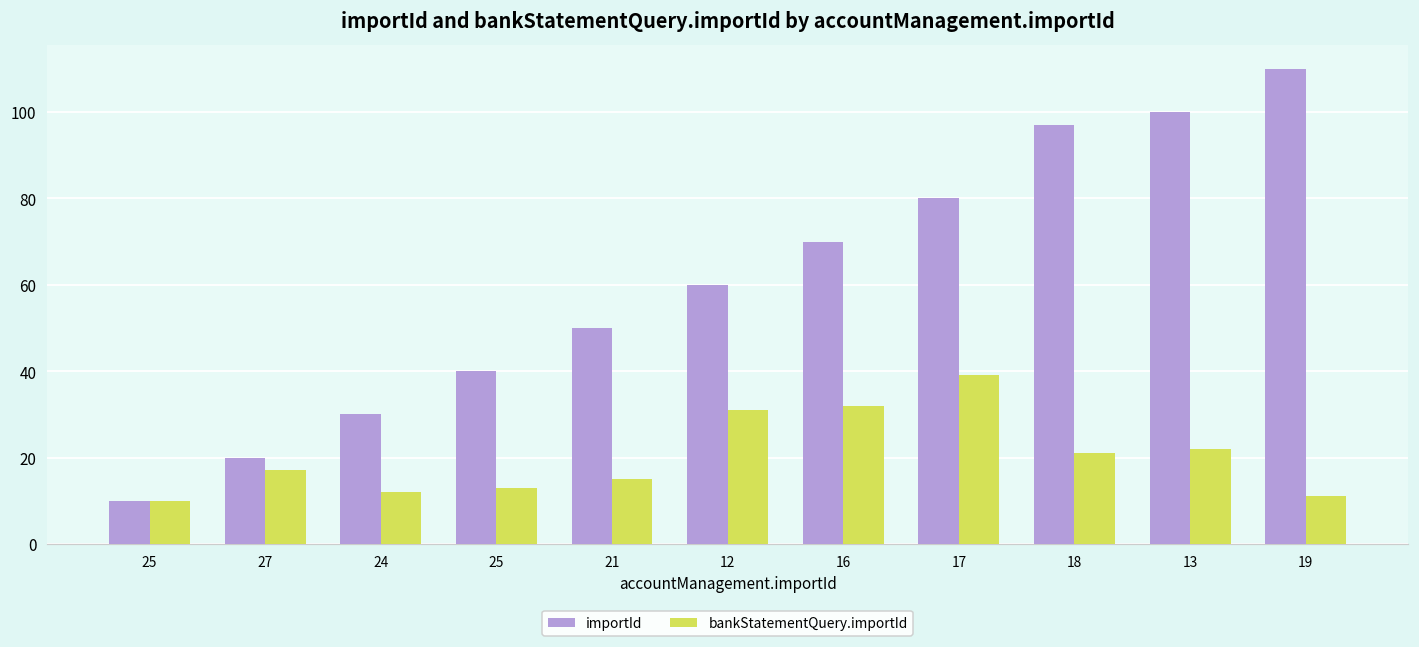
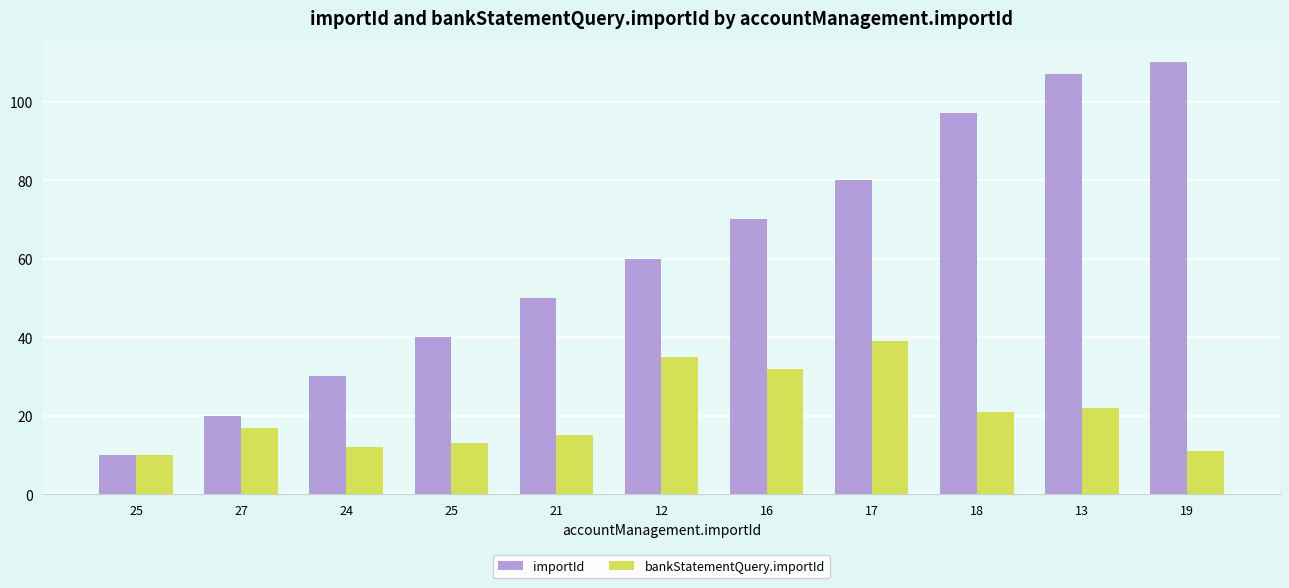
  {
    "importId": {
      "27": 20,
      "24": 30,
      "21": 50,
      "12": 60,
      "16": 70,
      "17": 80,
      "18": 97,
-     "13": 100,
+     "13": 107,
      "19": 110
    },
    "bankStatementQuery.importId": {
      "27": 17,
      "24": 12,
      "21": 15,
-     "12": 31,
+     "12": 35,
      "16": 32,
      "17": 39,
      "18": 21,
      "13": 22,
      "19": 11
    }
  }
